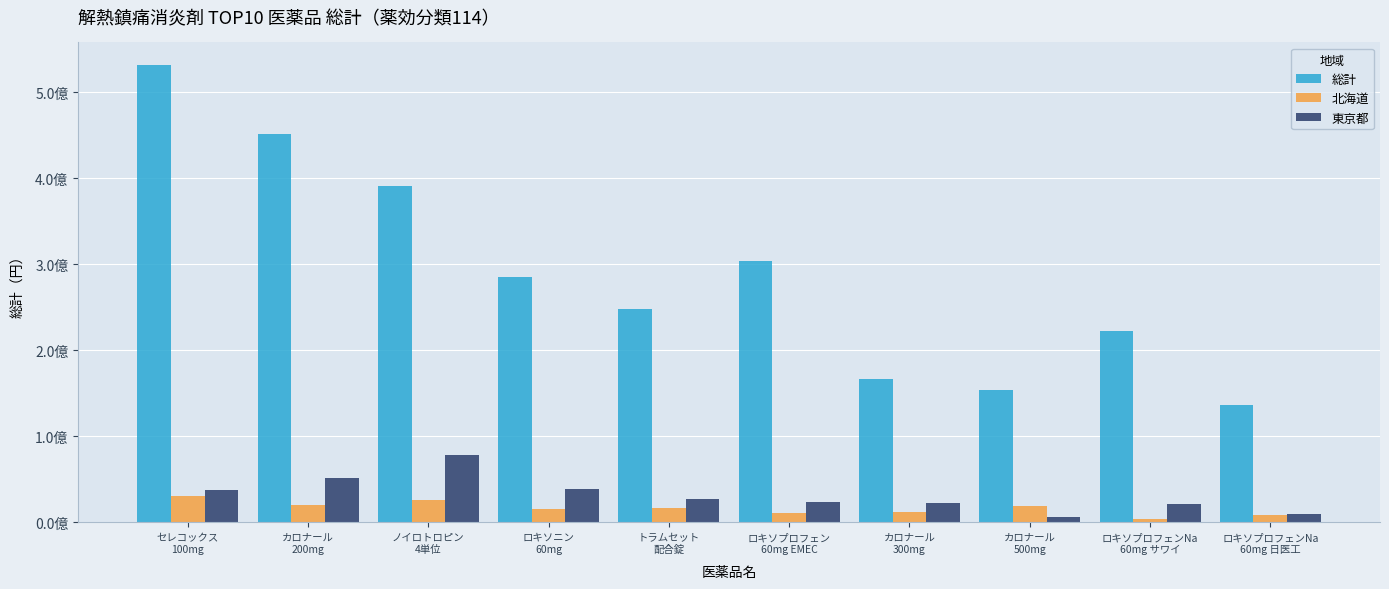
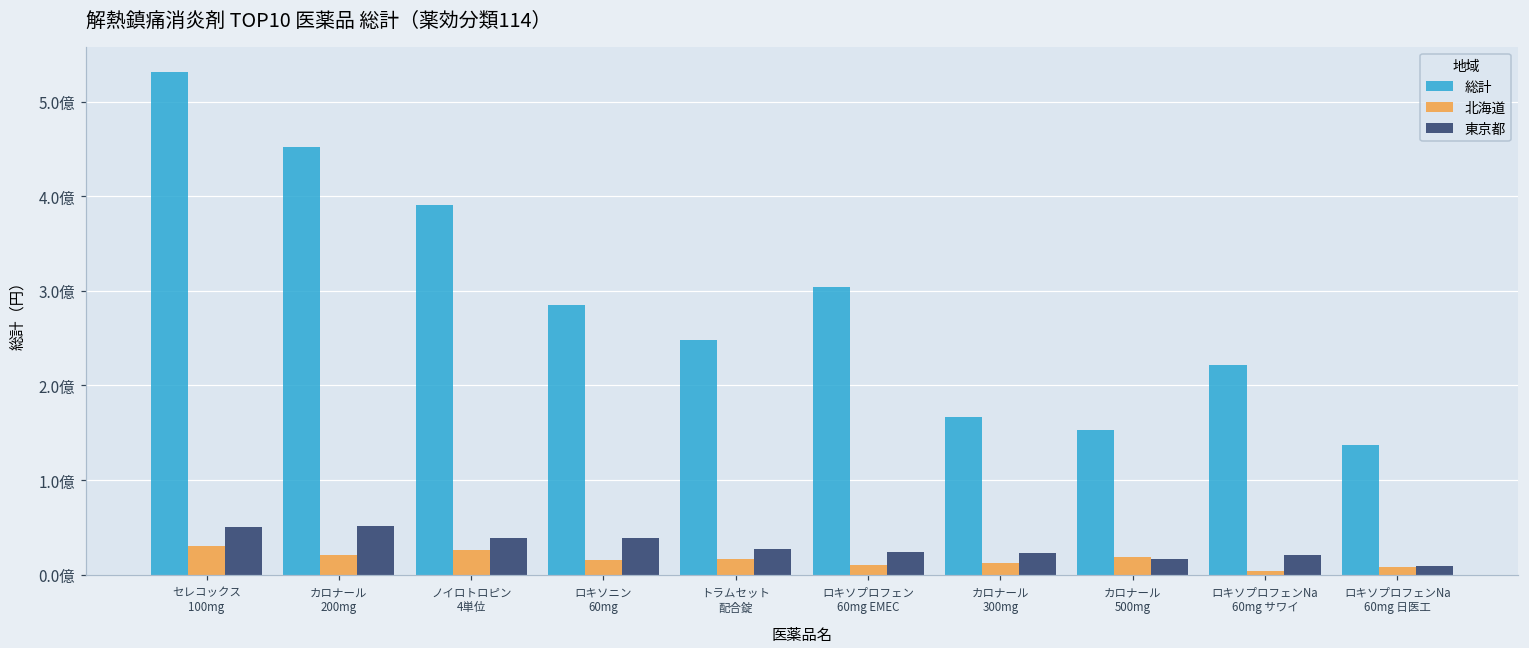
  {
    "総計": {
      "セレコックス 100mg": "5.3億",
      "カロナール 200mg": "4.5億",
      "ノイロトロピン 4単位": "3.9億",
      "ロキソニン 60mg": "2.9億",
      "トラムセット 配合錠": "2.5億",
      "ロキソプロフェン 60mg EMEC": "3.0億",
      "カロナール 300mg": "1.7億",
      "カロナール 500mg": "1.5億",
      "ロキソプロフェンNa 60mg サワイ": "2.2億",
      "ロキソプロフェンNa 60mg 日医工": "1.4億"
    },
    "北海道": {
      "セレコックス 100mg": "0.3億",
      "カロナール 200mg": "0.2億",
      "ノイロトロピン 4単位": "0.3億",
      "ロキソニン 60mg": "0.2億",
      "トラムセット 配合錠": "0.2億",
      "ロキソプロフェン 60mg EMEC": "0.1億",
      "カロナール 300mg": "0.1億",
      "カロナール 500mg": "0.2億",
      "ロキソプロフェンNa 60mg サワイ": "0.0億",
      "ロキソプロフェンNa 60mg 日医工": "0.1億"
    },
    "東京都": {
-     "セレコックス 100mg": "0.4億",
+     "セレコックス 100mg": "0.5億",
      "カロナール 200mg": "0.5億",
-     "ノイロトロピン 4単位": "0.8億",
+     "ノイロトロピン 4単位": "0.4億",
      "ロキソニン 60mg": "0.4億",
      "トラムセット 配合錠": "0.3億",
      "ロキソプロフェン 60mg EMEC": "0.2億",
      "カロナール 300mg": "0.2億",
-     "カロナール 500mg": "0.1億",
+     "カロナール 500mg": "0.2億",
      "ロキソプロフェンNa 60mg サワイ": "0.2億",
      "ロキソプロフェンNa 60mg 日医工": "0.1億"
    }
  }
